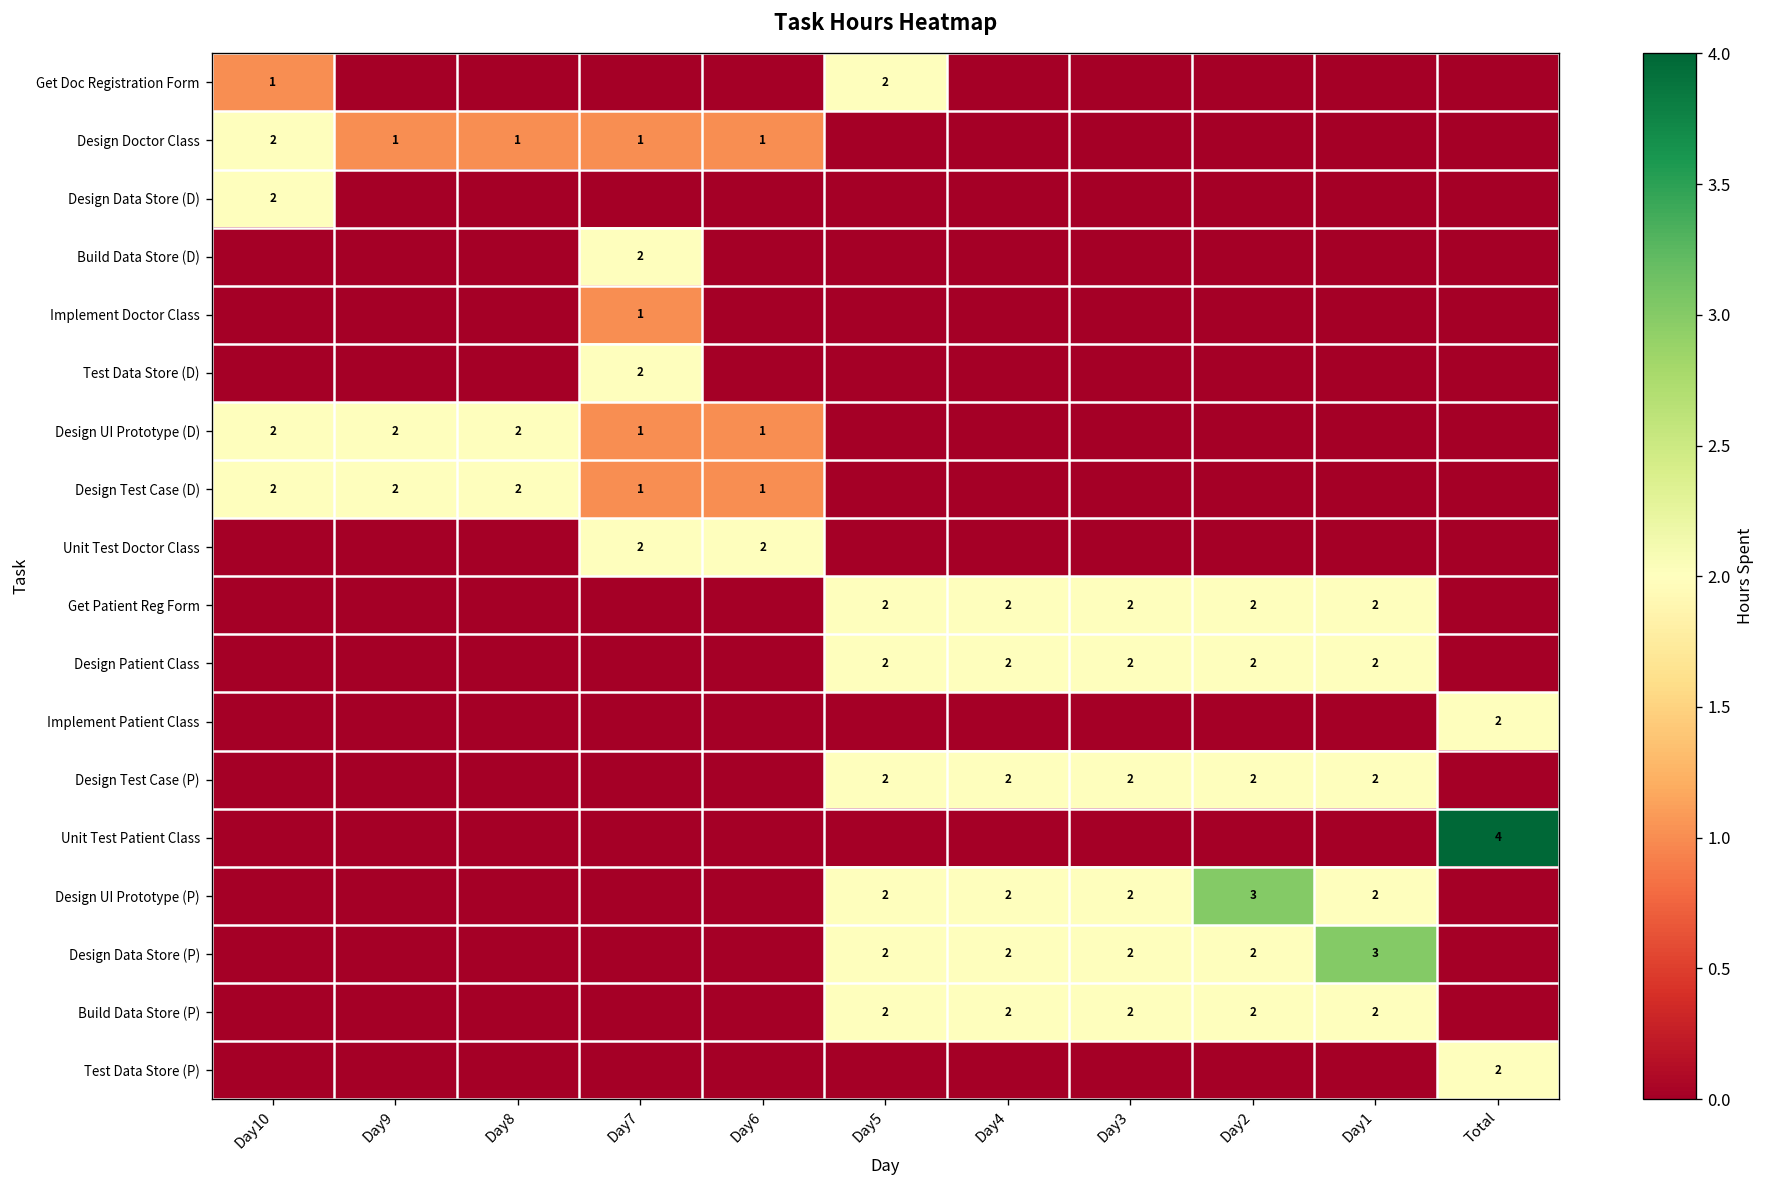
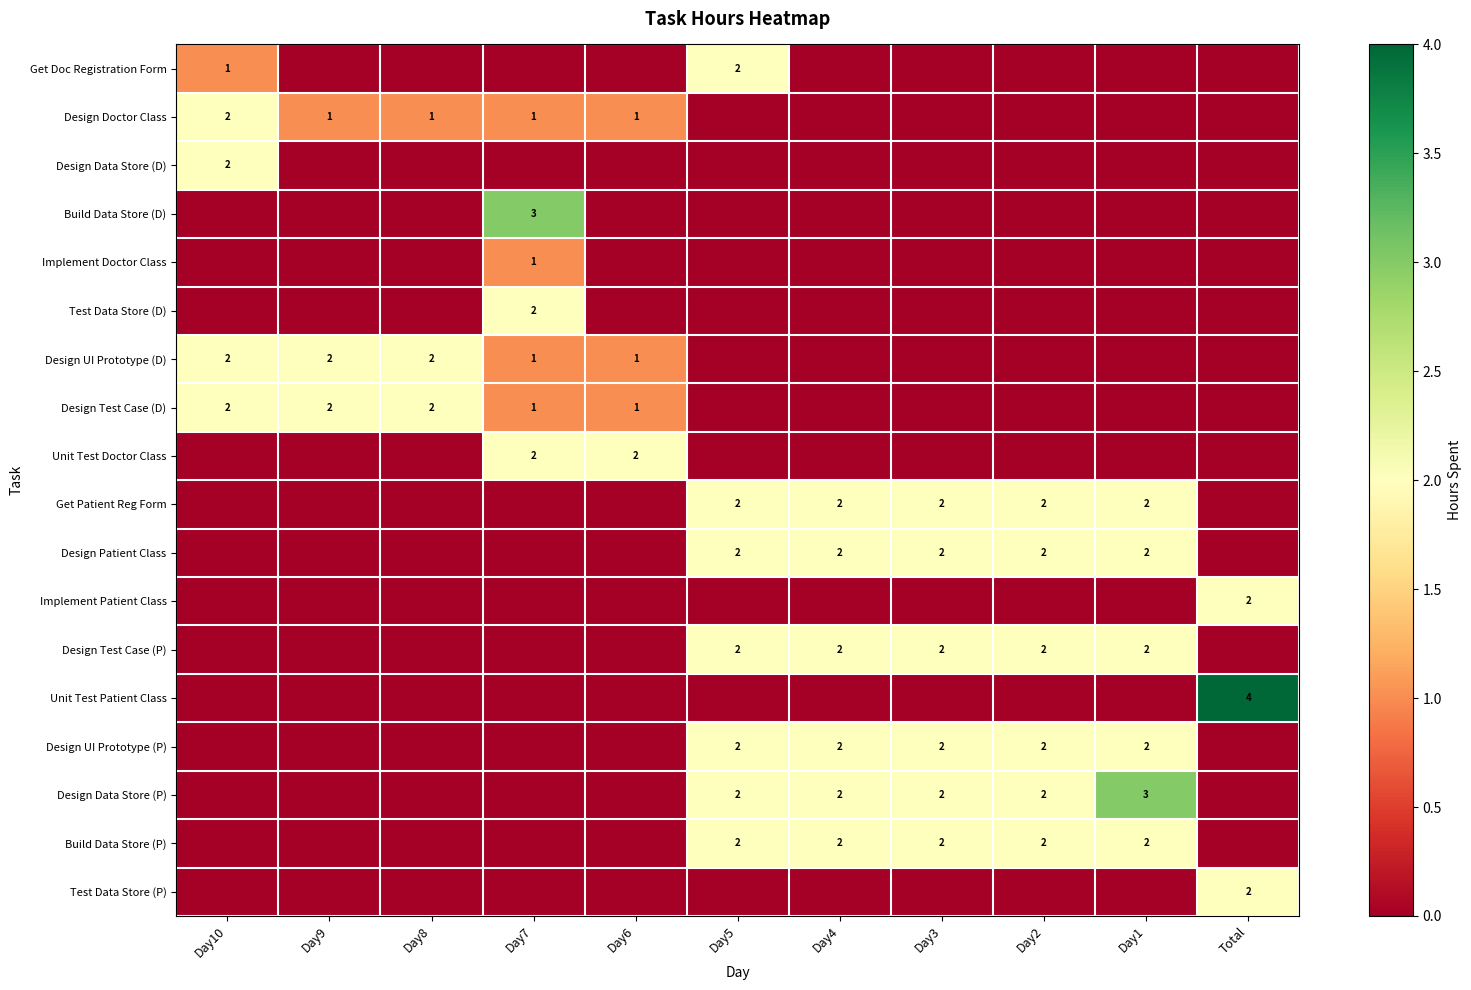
  {
    "Get Doc Registration Form": {
      "Day10": 1,
      "Day5": 2
    },
    "Design Doctor Class": {
      "Day10": 2,
      "Day9": 1,
      "Day8": 1,
      "Day7": 1,
      "Day6": 1
    },
    "Design Data Store (D)": {
      "Day10": 2
    },
    "Build Data Store (D)": {
-     "Day7": 2
+     "Day7": 3
    },
    "Implement Doctor Class": {
      "Day7": 1
    },
    "Test Data Store (D)": {
      "Day7": 2
    },
    "Design UI Prototype (D)": {
      "Day10": 2,
      "Day9": 2,
      "Day8": 2,
      "Day7": 1,
      "Day6": 1
    },
    "Design Test Case (D)": {
      "Day10": 2,
      "Day9": 2,
      "Day8": 2,
      "Day7": 1,
      "Day6": 1
    },
    "Unit Test Doctor Class": {
      "Day7": 2,
      "Day6": 2
    },
    "Get Patient Reg Form": {
      "Day5": 2,
      "Day4": 2,
      "Day3": 2,
      "Day2": 2,
      "Day1": 2
    },
    "Design Patient Class": {
      "Day5": 2,
      "Day4": 2,
      "Day3": 2,
      "Day2": 2,
      "Day1": 2
    },
    "Implement Patient Class": {
      "Total": 2
    },
    "Design Test Case (P)": {
      "Day5": 2,
      "Day4": 2,
      "Day3": 2,
      "Day2": 2,
      "Day1": 2
    },
    "Unit Test Patient Class": {
      "Total": 4
    },
    "Design UI Prototype (P)": {
      "Day5": 2,
      "Day4": 2,
      "Day3": 2,
-     "Day2": 3,
+     "Day2": 2,
      "Day1": 2
    },
    "Design Data Store (P)": {
      "Day5": 2,
      "Day4": 2,
      "Day3": 2,
      "Day2": 2,
      "Day1": 3
    },
    "Build Data Store (P)": {
      "Day5": 2,
      "Day4": 2,
      "Day3": 2,
      "Day2": 2,
      "Day1": 2
    },
    "Test Data Store (P)": {
      "Total": 2
    }
  }
